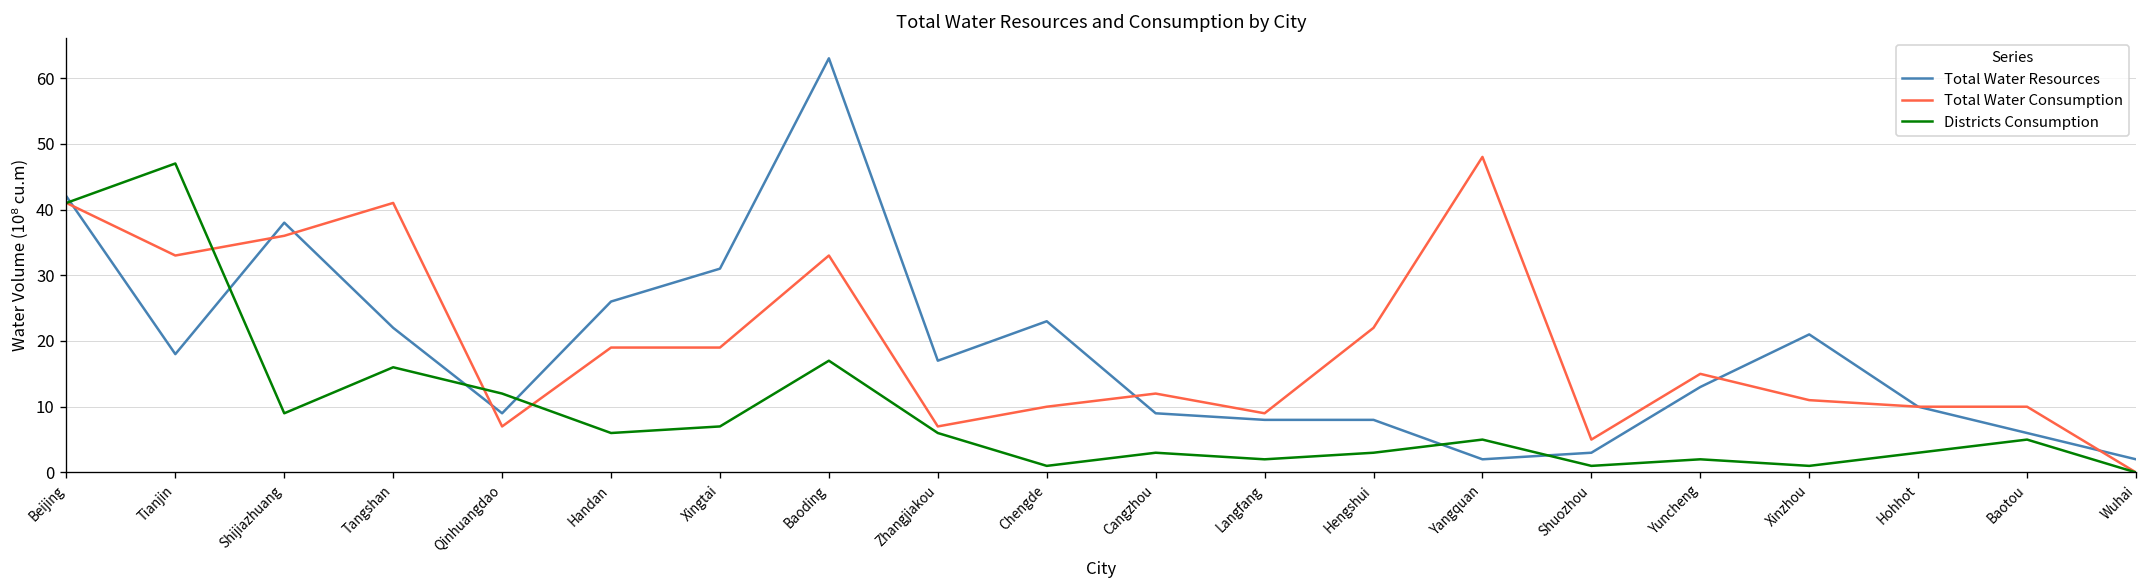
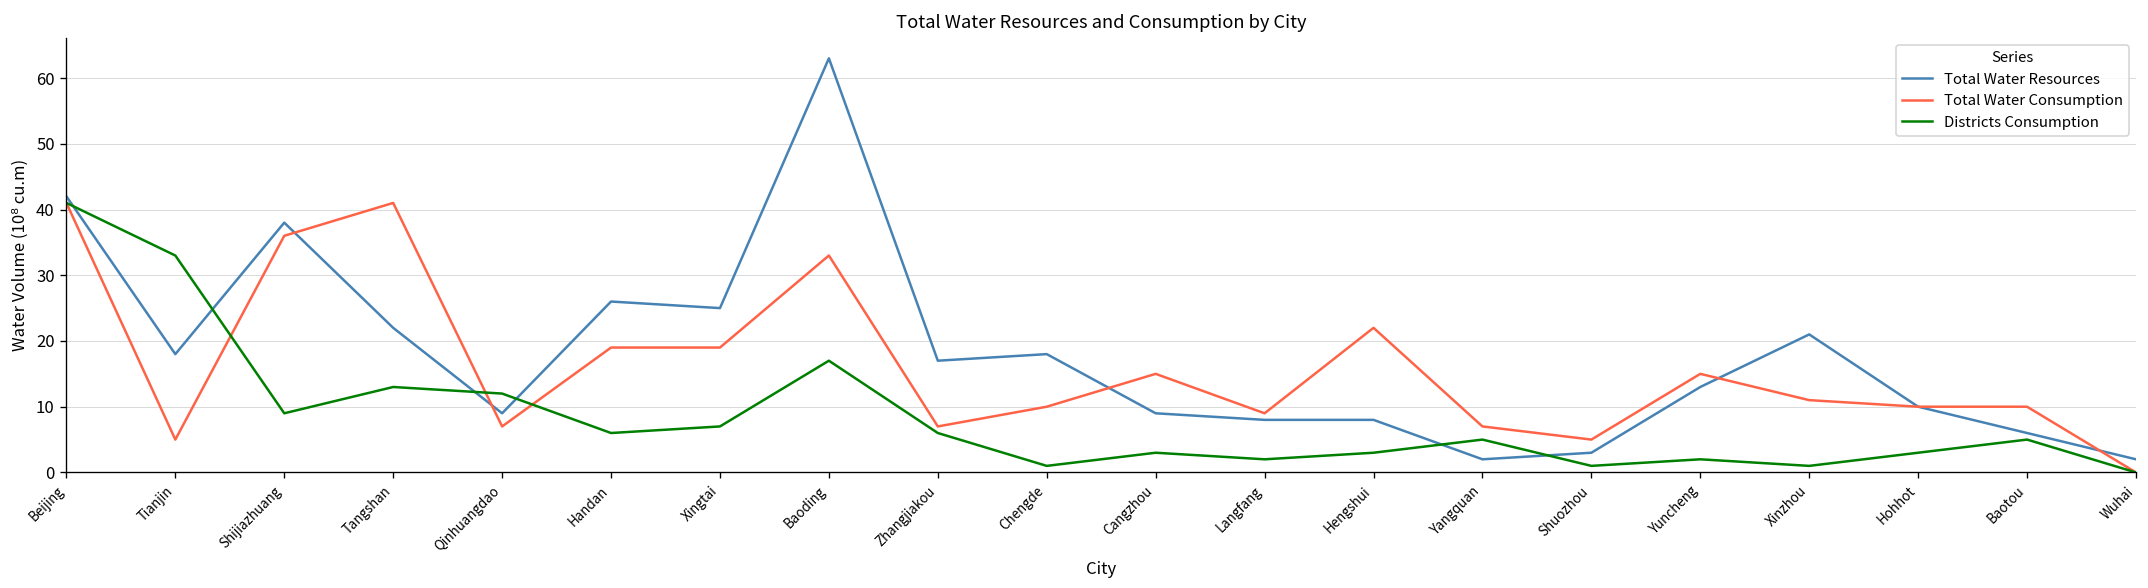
  {
    "Total Water Resources": {
      "Beijing": 42,
      "Tianjin": 18,
      "Shijiazhuang": 38,
      "Tangshan": 22,
      "Qinhuangdao": 9,
      "Handan": 26,
-     "Xingtai": 31,
+     "Xingtai": 25,
      "Baoding": 63,
      "Zhangjiakou": 17,
-     "Chengde": 23,
+     "Chengde": 18,
      "Cangzhou": 9,
      "Langfang": 8,
      "Hengshui": 8,
      "Yangquan": 2,
      "Shuozhou": 3,
      "Yuncheng": 13,
      "Xinzhou": 21,
      "Baotou": 6,
      "Wuhai": 2
    },
    "Total Water Consumption": {
-     "Tianjin": 33,
+     "Tianjin": 5,
      "Shijiazhuang": 36,
      "Tangshan": 41,
      "Qinhuangdao": 7,
      "Handan": 19,
      "Xingtai": 19,
      "Baoding": 33,
      "Zhangjiakou": 7,
      "Chengde": 10,
-     "Cangzhou": 12,
+     "Cangzhou": 15,
      "Langfang": 9,
      "Hengshui": 22,
-     "Yangquan": 48,
+     "Yangquan": 7,
      "Shuozhou": 5,
      "Yuncheng": 15,
      "Xinzhou": 11,
      "Baotou": 10
    },
    "Districts Consumption": {
-     "Tianjin": 47,
+     "Tianjin": 33,
      "Shijiazhuang": 9,
-     "Tangshan": 16,
+     "Tangshan": 13,
      "Qinhuangdao": 12,
      "Handan": 6,
      "Xingtai": 7,
      "Baoding": 17,
      "Zhangjiakou": 6,
      "Chengde": 1,
      "Cangzhou": 3,
      "Langfang": 2,
      "Hengshui": 3,
      "Yangquan": 5,
      "Shuozhou": 1,
      "Yuncheng": 2,
      "Xinzhou": 1,
      "Hohhot": 3,
      "Baotou": 5
    }
  }
